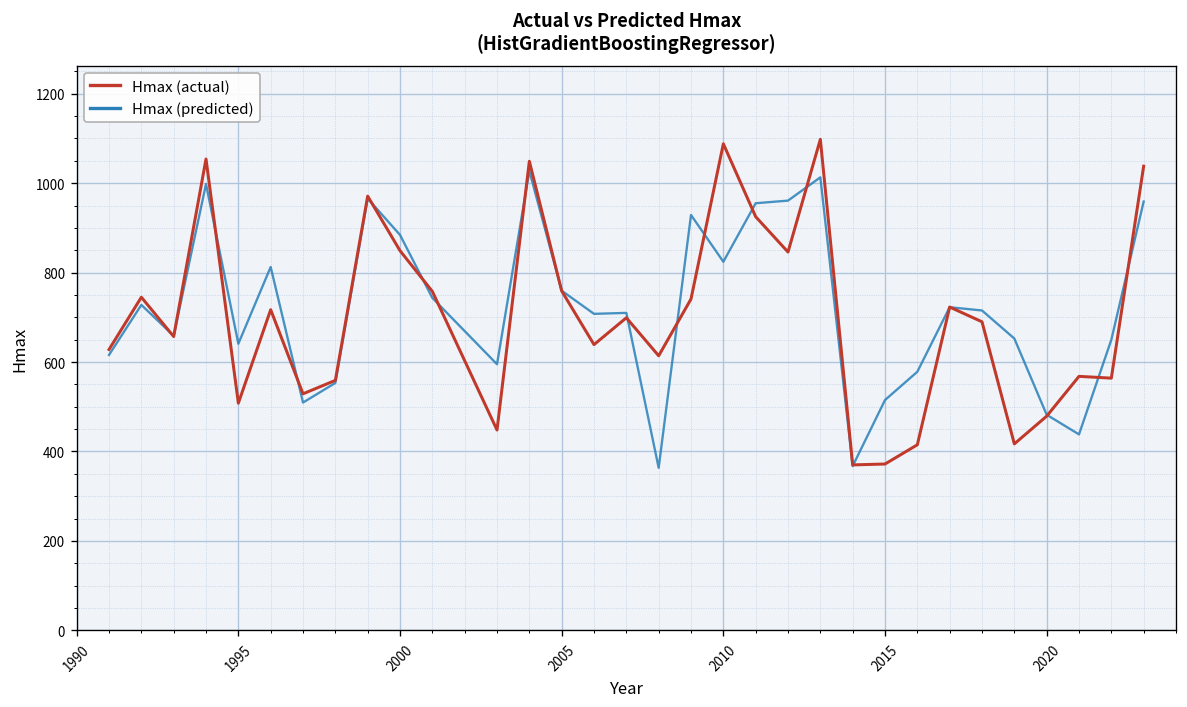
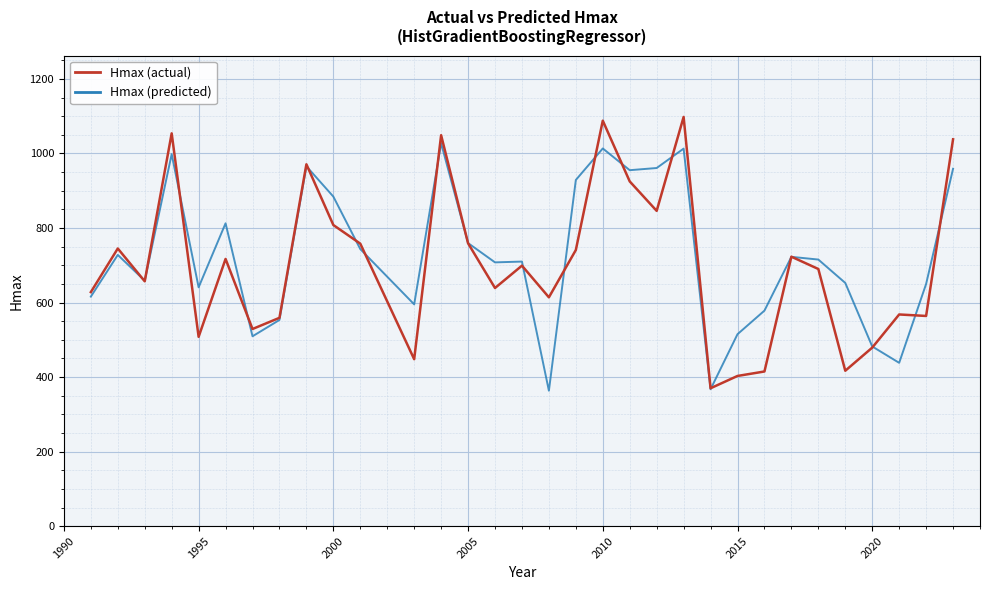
  {
    "Hmax (actual)": {
      "1995": 510,
-     "2000": 850,
+     "2000": 810,
      "2010": 1090,
-     "2015": 370
+     "2015": 400
    },
    "Hmax (predicted)": {
      "1995": 640,
      "2000": 880,
-     "2010": 820,
+     "2010": 1010,
      "2015": 520
    }
  }
